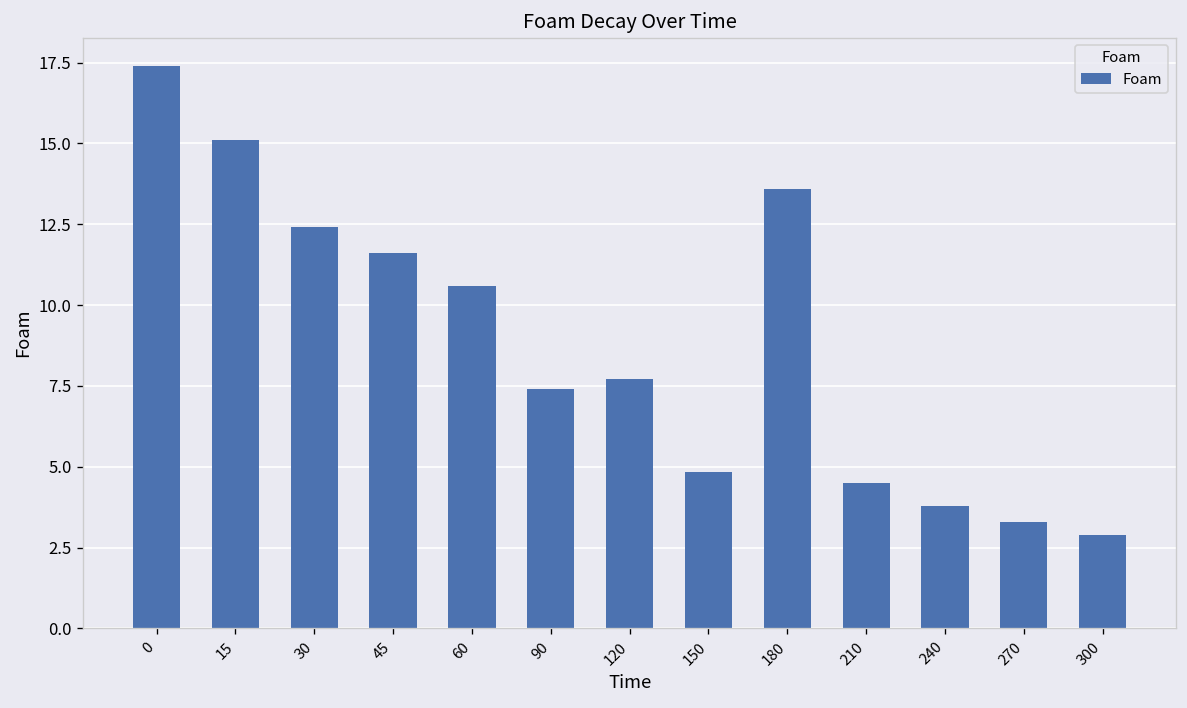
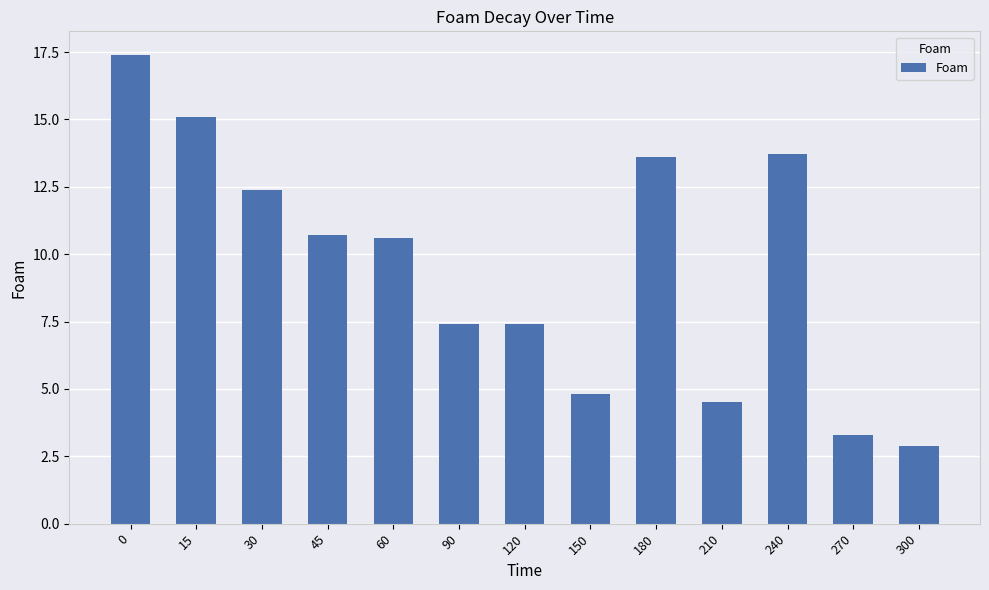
  {
    "0": 17.4,
    "15": 15.1,
    "30": 12.4,
-   "45": 11.6,
+   "45": 10.7,
    "60": 10.6,
    "90": 7.4,
-   "120": 7.7,
+   "120": 7.4,
    "150": 4.8,
    "180": 13.6,
    "210": 4.5,
-   "240": 3.8,
+   "240": 13.7,
    "270": 3.3,
    "300": 2.9
  }
